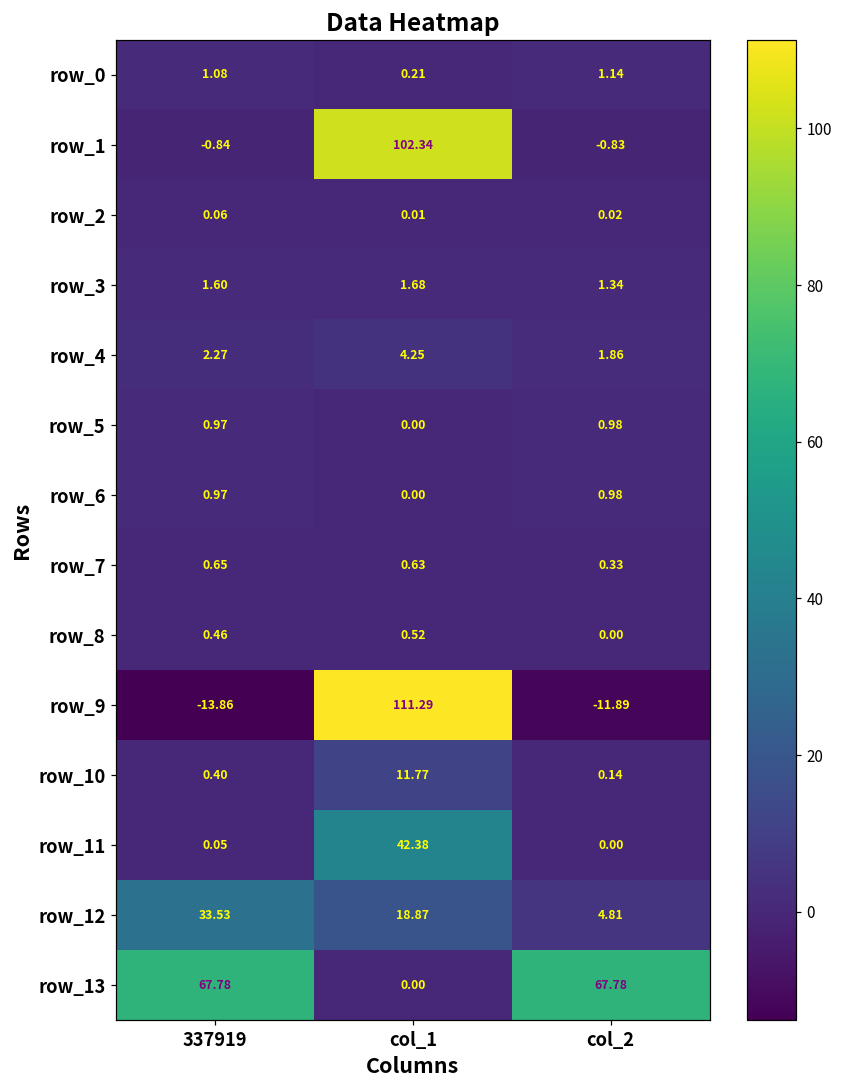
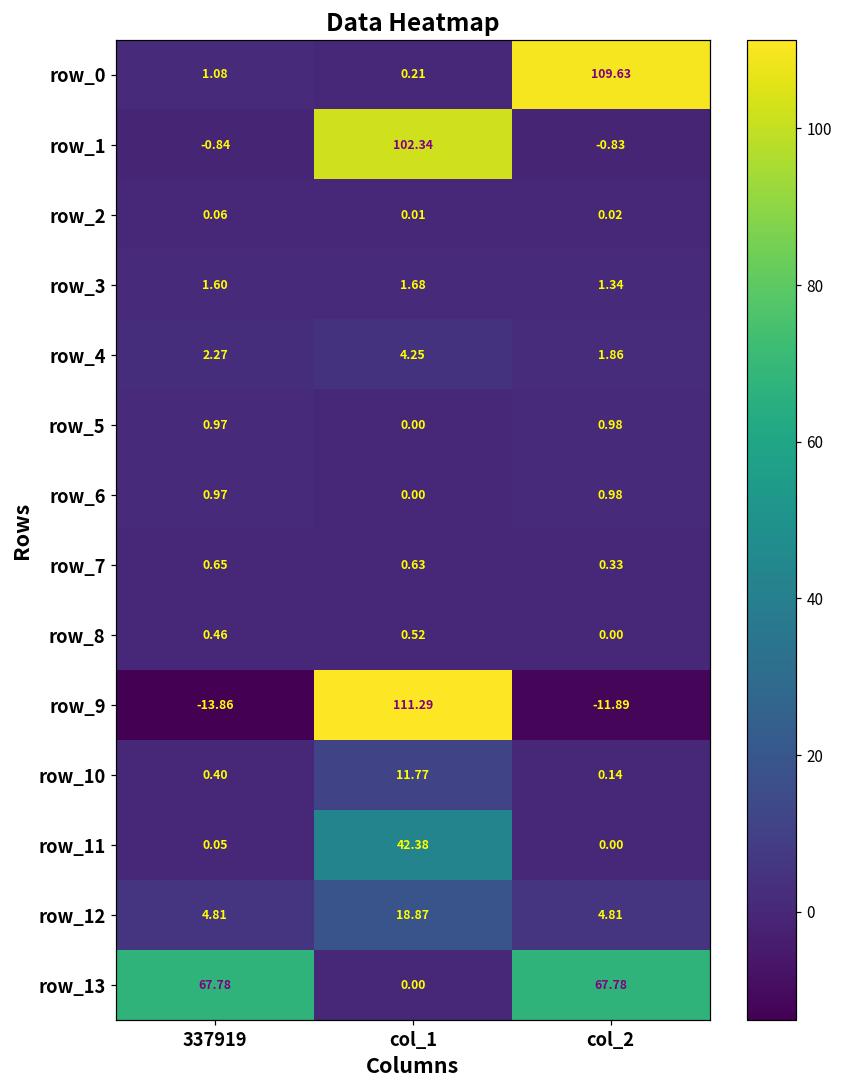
  {
    "row_0": {
      "337919": 1.08,
      "col_1": 0.21,
-     "col_2": 1.14
+     "col_2": 109.63
    },
    "row_1": {
      "337919": -0.84,
      "col_1": 102.34,
      "col_2": -0.83
    },
    "row_2": {
      "337919": 0.06,
      "col_1": 0.01,
      "col_2": 0.02
    },
    "row_3": {
      "337919": 1.60,
      "col_1": 1.68,
      "col_2": 1.34
    },
    "row_4": {
      "337919": 2.27,
      "col_1": 4.25,
      "col_2": 1.86
    },
    "row_5": {
      "337919": 0.97,
      "col_1": 0.00,
      "col_2": 0.98
    },
    "row_6": {
      "337919": 0.97,
      "col_1": 0.00,
      "col_2": 0.98
    },
    "row_7": {
      "337919": 0.65,
      "col_1": 0.63,
      "col_2": 0.33
    },
    "row_8": {
      "337919": 0.46,
      "col_1": 0.52,
      "col_2": 0.00
    },
    "row_9": {
      "337919": -13.86,
      "col_1": 111.29,
      "col_2": -11.89
    },
    "row_10": {
      "337919": 0.40,
      "col_1": 11.77,
      "col_2": 0.14
    },
    "row_11": {
      "337919": 0.05,
      "col_1": 42.38,
      "col_2": 0.00
    },
    "row_12": {
-     "337919": 33.53,
+     "337919": 4.81,
      "col_1": 18.87,
      "col_2": 4.81
    },
    "row_13": {
      "337919": 67.78,
      "col_1": 0.00,
      "col_2": 67.78
    }
  }
